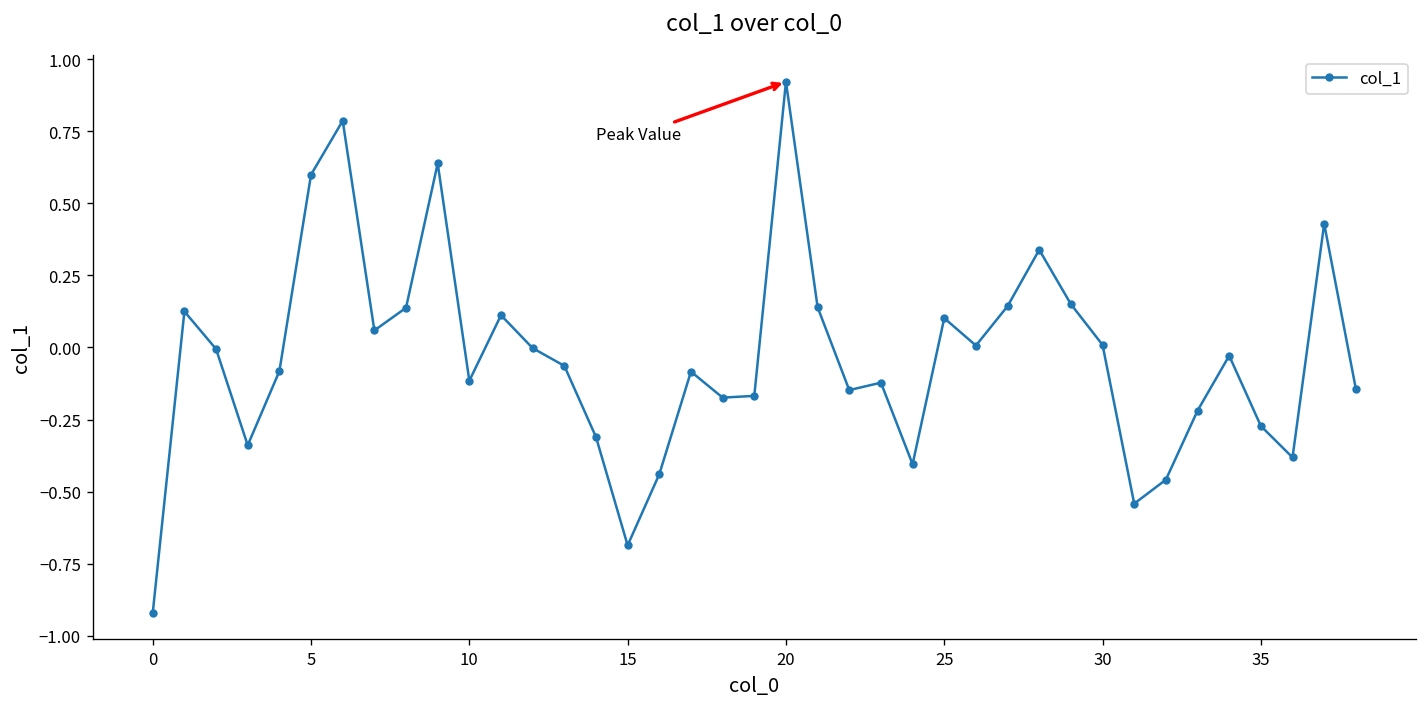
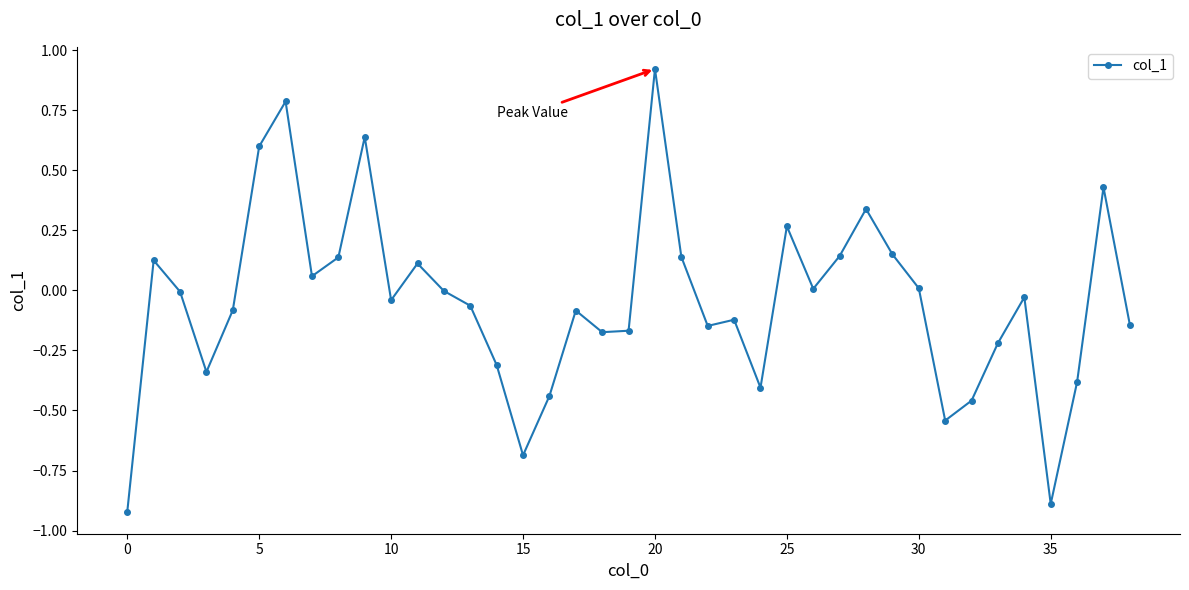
  {
    "0": -0.92,
    "5": 0.60,
-   "10": -0.12,
+   "10": -0.04,
    "15": -0.69,
    "20": 0.92,
-   "25": 0.10,
+   "25": 0.27,
    "30": 0.01,
-   "35": -0.27
+   "35": -0.89
  }
